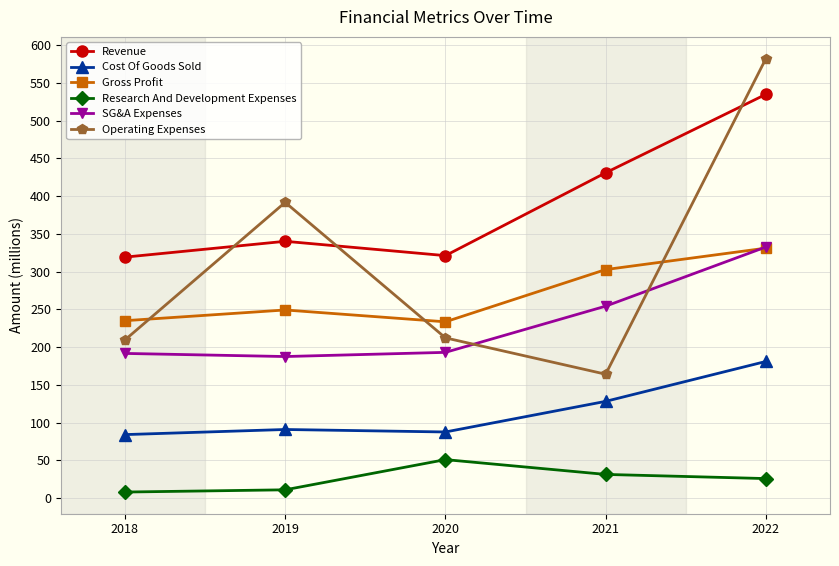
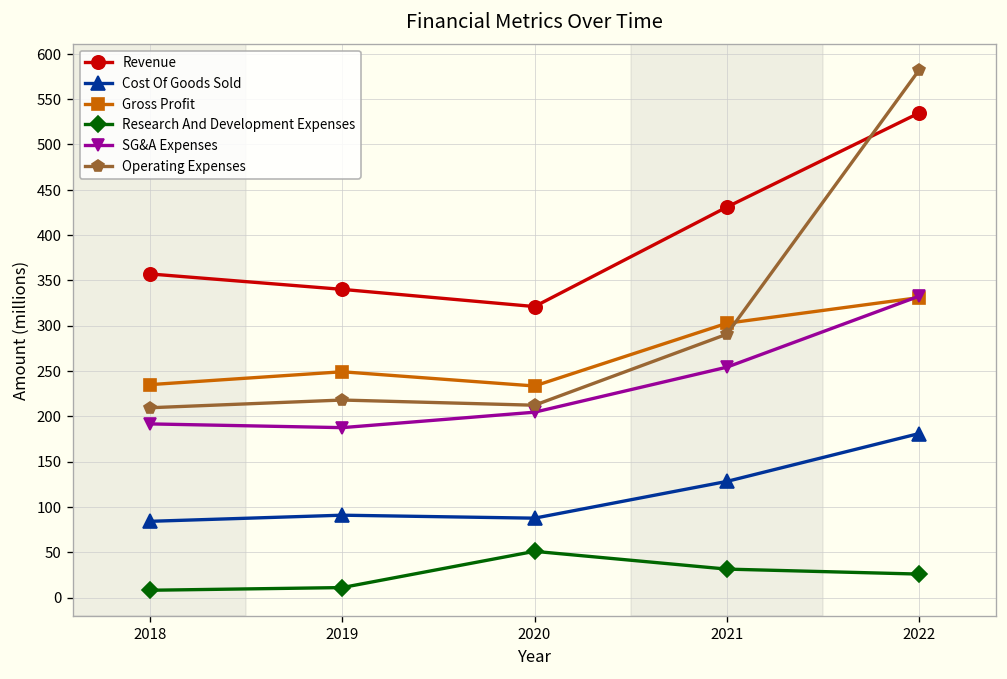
  {
    "Revenue": {
-     "2018": 320,
+     "2018": 360,
      "2019": 340,
      "2020": 320,
      "2021": 430,
      "2022": 530
    },
    "Cost Of Goods Sold": {
      "2018": 80,
      "2019": 90,
      "2020": 90,
      "2021": 130,
      "2022": 180
    },
    "Gross Profit": {
      "2018": 240,
      "2019": 250,
      "2020": 230,
      "2021": 300
    },
    "Research And Development Expenses": {
      "2018": 10,
      "2019": 10,
      "2020": 50,
      "2021": 30,
      "2022": 30
    },
    "SG&A Expenses": {
      "2018": 190,
      "2019": 190,
-     "2020": 190,
+     "2020": 200,
      "2021": 250
    },
    "Operating Expenses": {
      "2018": 210,
-     "2019": 390,
+     "2019": 220,
      "2020": 210,
-     "2021": 160,
+     "2021": 290,
      "2022": 580
    }
  }
